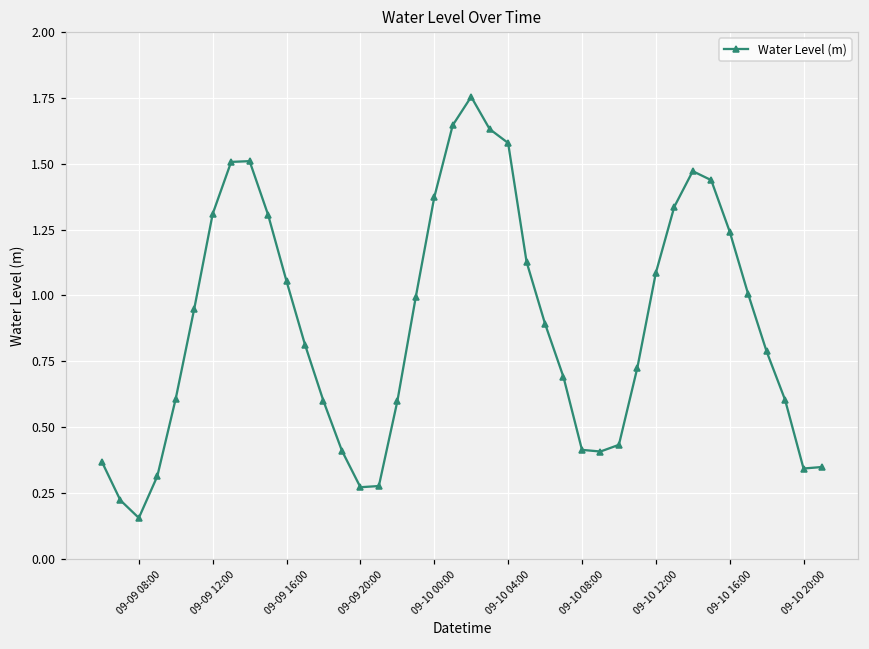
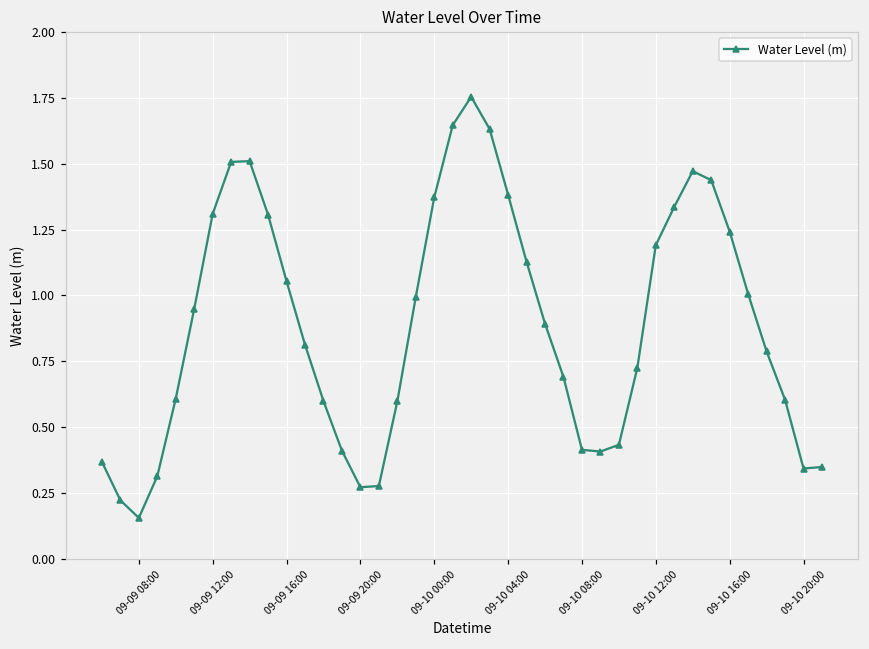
  {
    "09-09 08:00": 0.15,
    "09-09 12:00": 1.31,
    "09-09 16:00": 1.05,
    "09-09 20:00": 0.27,
    "09-10 00:00": 1.37,
-   "09-10 04:00": 1.58,
+   "09-10 04:00": 1.38,
    "09-10 08:00": 0.41,
-   "09-10 12:00": 1.09,
+   "09-10 12:00": 1.19,
    "09-10 16:00": 1.24,
    "09-10 20:00": 0.34
  }
